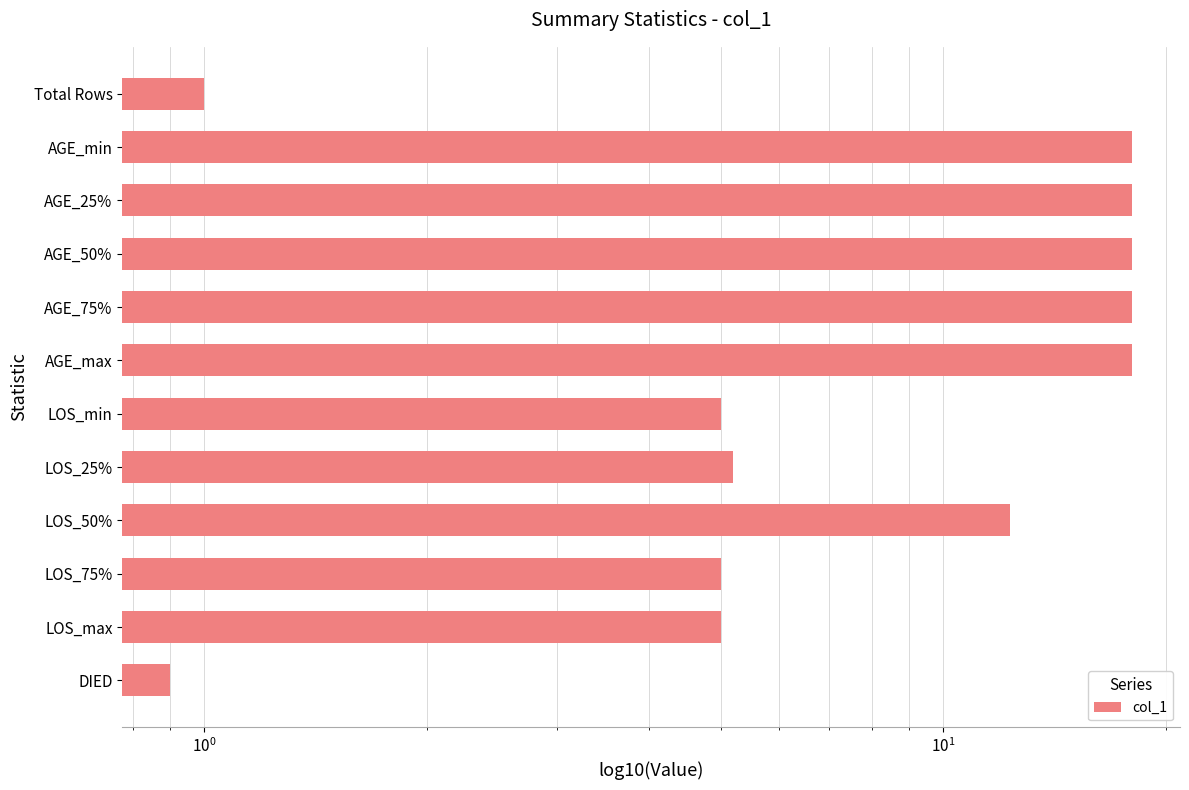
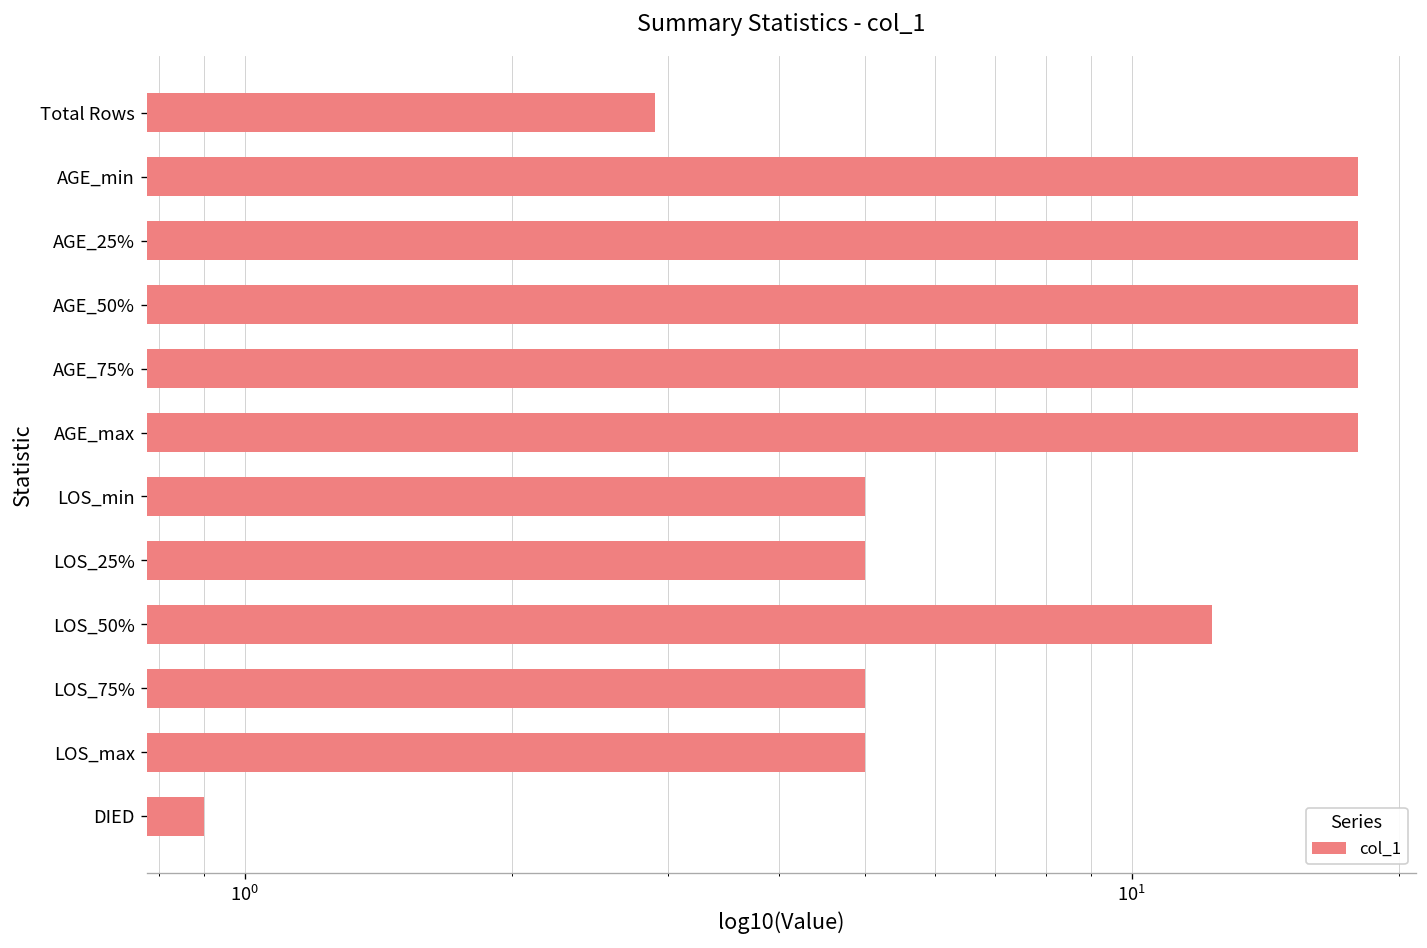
  {
-   "Total Rows": 1.0,
+   "Total Rows": 2.9,
    "AGE_min": 18.0,
    "AGE_25%": 18.0,
    "AGE_50%": 18.0,
    "AGE_75%": 18.0,
    "AGE_max": 18.0,
    "LOS_min": 5.0,
-   "LOS_25%": 5.2,
+   "LOS_25%": 5.0,
    "LOS_50%": 12.3,
    "LOS_75%": 5.0,
    "LOS_max": 5.0,
    "DIED": 0.9
  }
